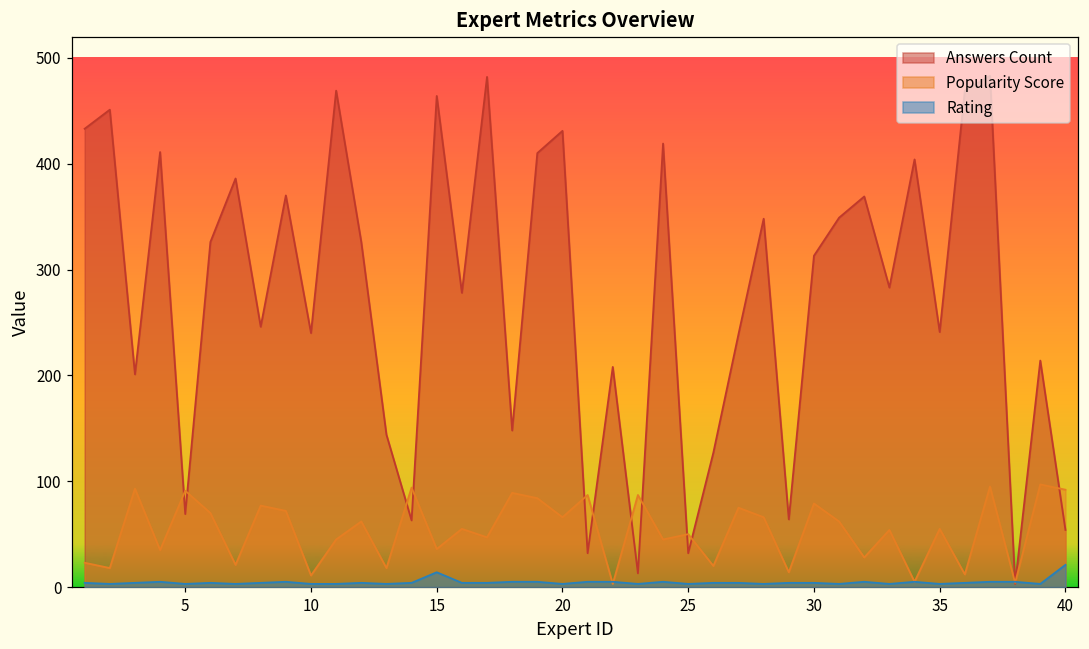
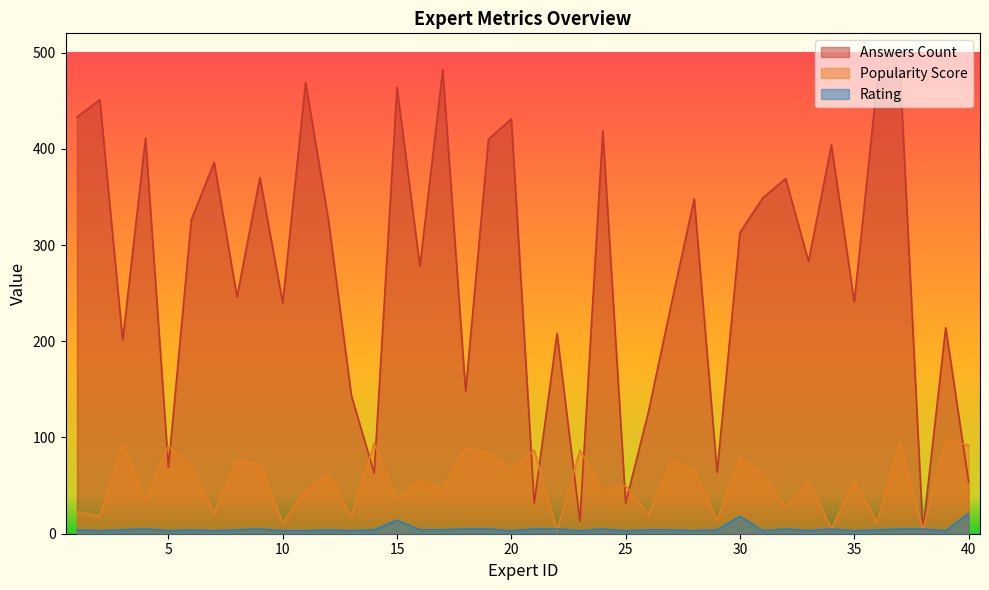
  {
    "Rating": {
      "5": 0,
      "10": 0,
      "15": 10,
      "20": 0,
      "25": 0,
-     "30": 0,
+     "30": 20,
      "35": 0,
      "40": 20
    }
  }
